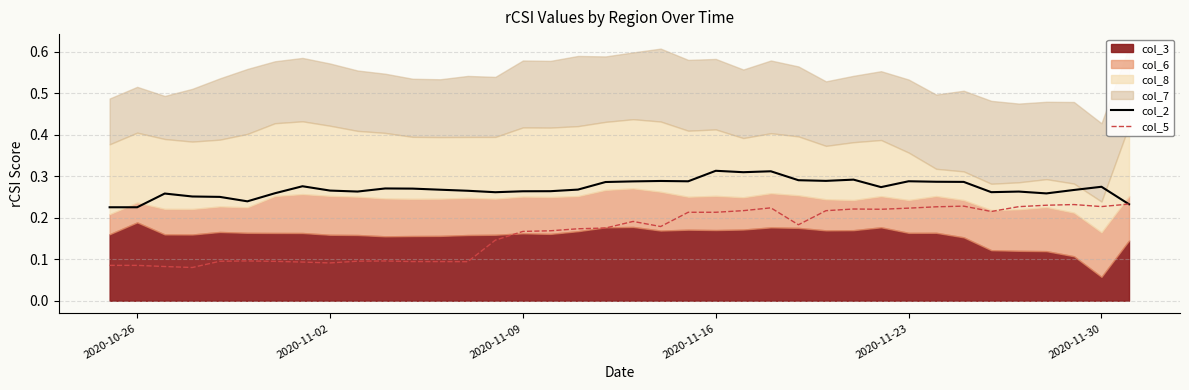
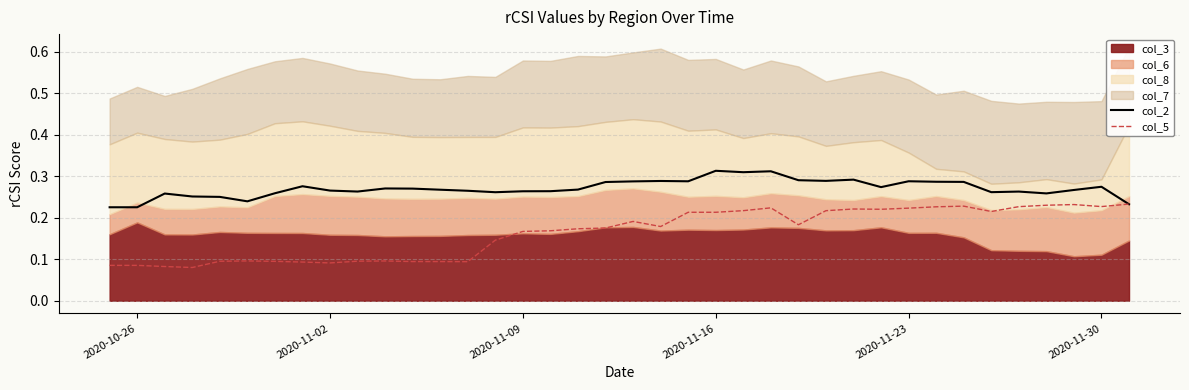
  {
    "col_2": {
      "2020-10-26": 0.23,
      "2020-11-02": 0.27,
      "2020-11-09": 0.26,
      "2020-11-16": 0.31,
      "2020-11-23": 0.29,
      "2020-11-30": 0.27
    },
    "col_3": {
      "2020-10-26": 0.19,
      "2020-11-02": 0.16,
      "2020-11-16": 0.17,
      "2020-11-23": 0.16,
-     "2020-11-30": 0.06
+     "2020-11-30": 0.11
    },
    "col_5": {
      "2020-10-26": 0.09,
      "2020-11-02": 0.09,
      "2020-11-16": 0.21,
      "2020-11-23": 0.22,
      "2020-11-30": 0.23
    }
  }
